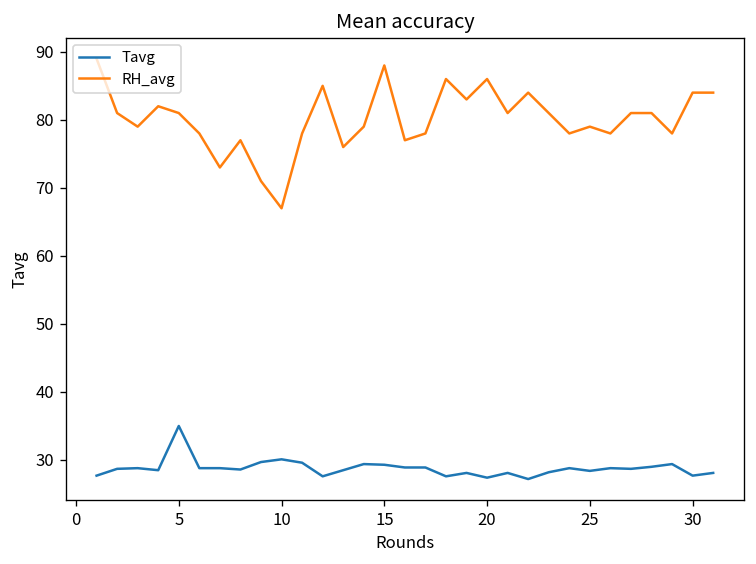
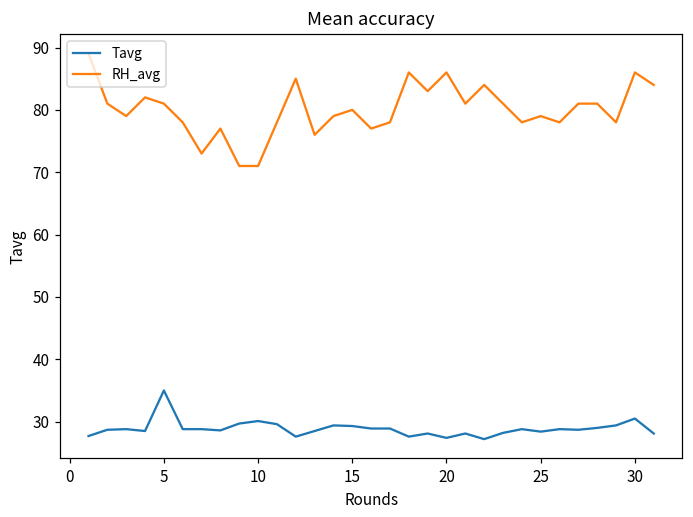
  {
    "Tavg": {
      "5": 35,
      "10": 30,
      "15": 29,
      "20": 27,
      "25": 28,
-     "30": 28
+     "30": 31
    },
    "RH_avg": {
      "5": 81,
-     "10": 67,
-     "15": 88,
+     "10": 71,
+     "15": 80,
      "20": 86,
      "25": 79,
-     "30": 84
+     "30": 86
    }
  }
